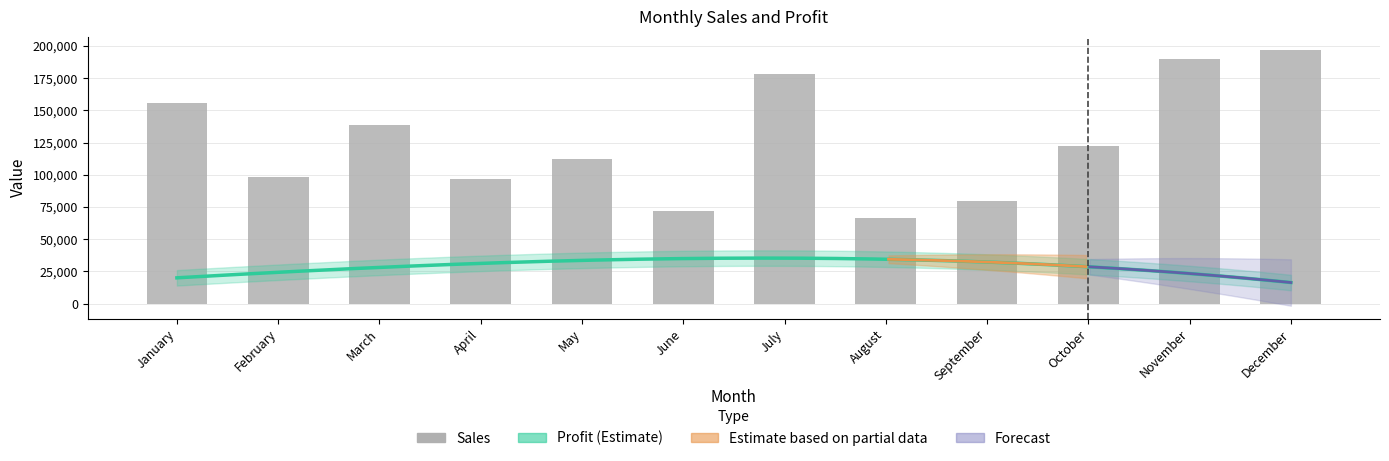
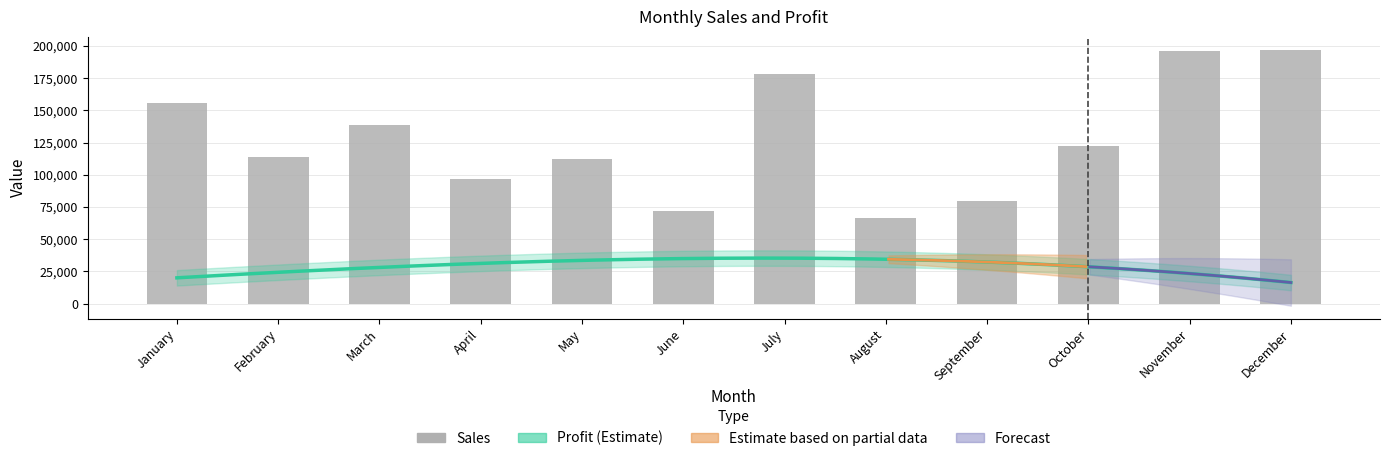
  {
    "Sales": {
      "January": "156,000",
-     "February": "99,000",
+     "February": "114,000",
      "March": "139,000",
      "April": "97,000",
      "May": "112,000",
      "June": "72,000",
      "July": "178,000",
      "August": "67,000",
      "September": "80,000",
      "October": "122,000",
-     "November": "190,000",
+     "November": "196,000",
      "December": "197,000"
    }
  }
